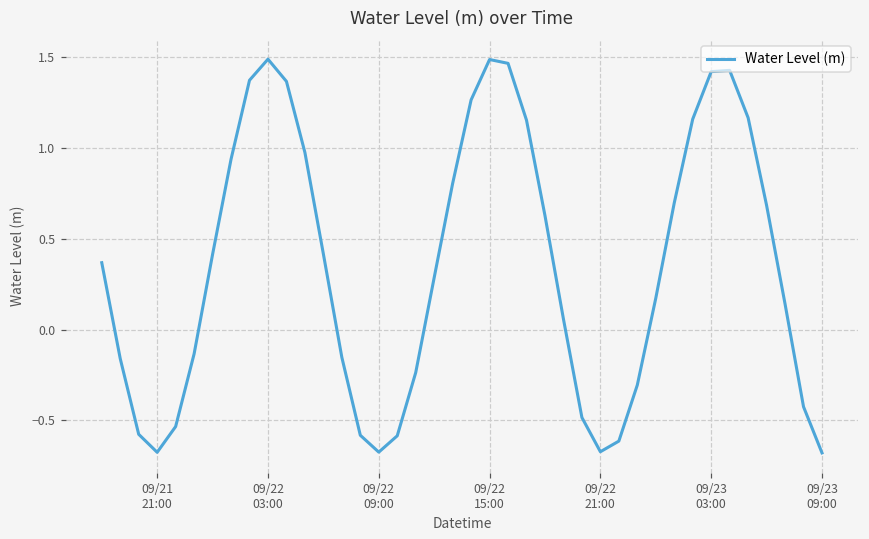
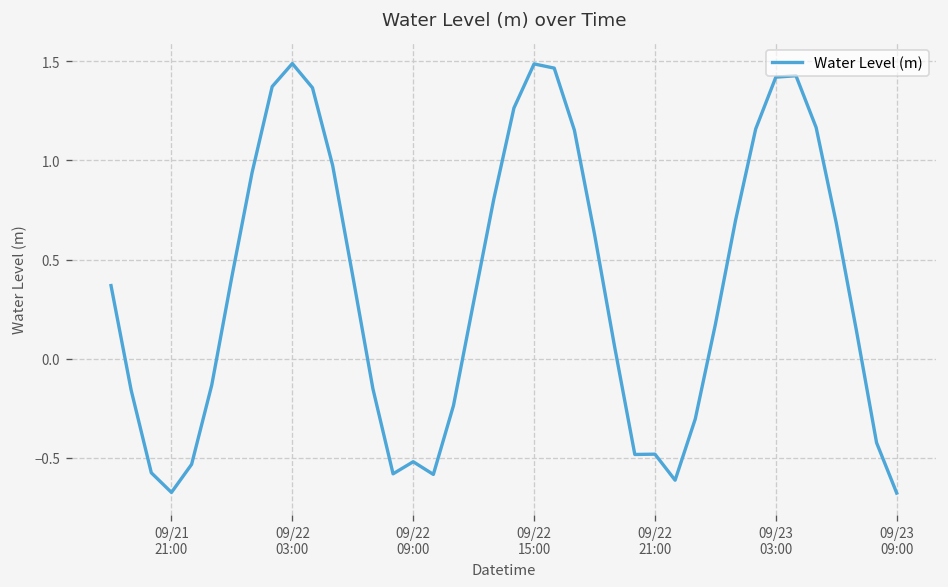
  {
    "09/21 21:00": -0.68,
    "09/22 03:00": 1.49,
-   "09/22 09:00": -0.67,
+   "09/22 09:00": -0.52,
    "09/22 15:00": 1.49,
-   "09/22 21:00": -0.67,
+   "09/22 21:00": -0.48,
    "09/23 09:00": -0.68
  }
